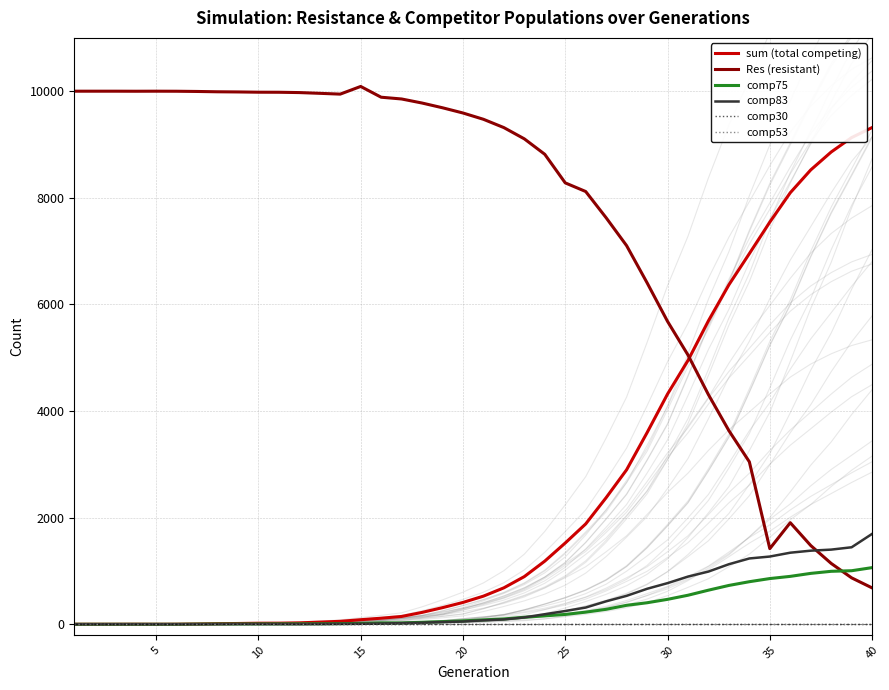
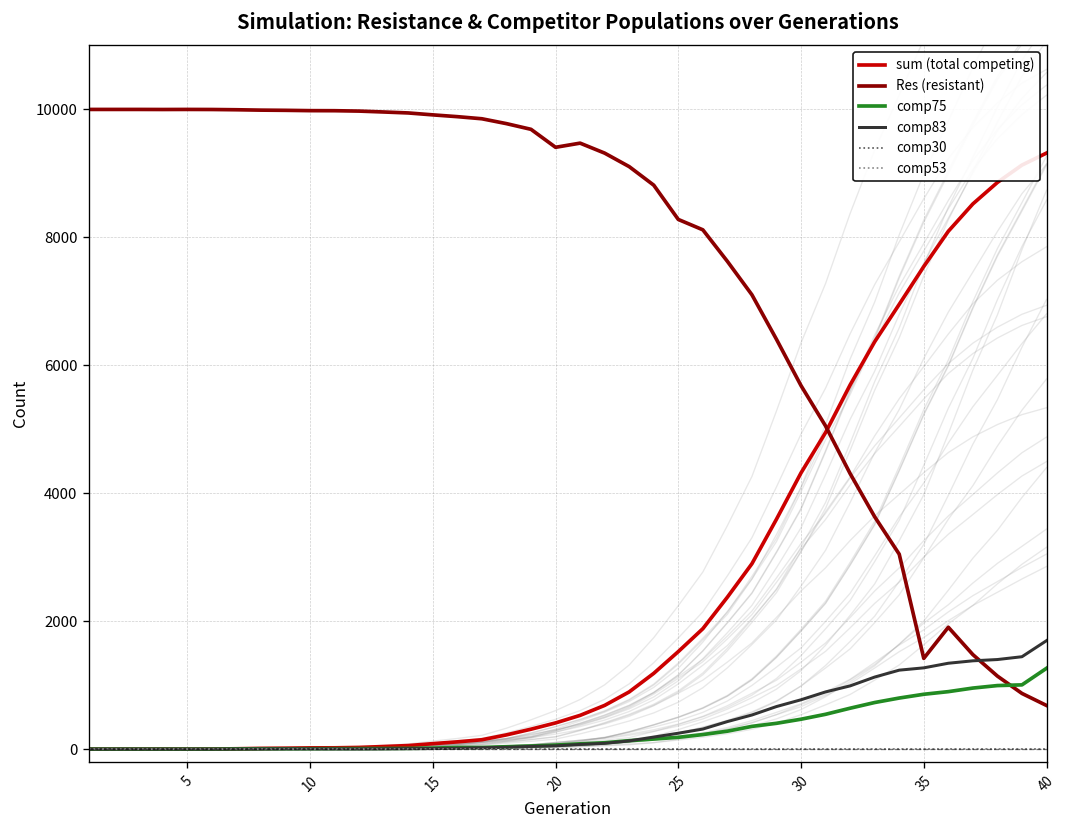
  {
    "sum (total competing)": {
      "20": 400,
      "25": 1500,
      "30": 4300,
      "40": 9300
    },
    "Res (resistant)": {
      "5": 10000,
      "10": 10000,
-     "15": 10100,
-     "20": 9600,
+     "15": 9900,
+     "20": 9400,
      "25": 8300,
      "30": 5700,
      "35": 1400,
      "40": 700
    },
    "comp75": {
      "30": 500,
      "35": 900,
-     "40": 1100
+     "40": 1300
    },
    "comp83": {
      "30": 800,
      "35": 1300,
      "40": 1700
    }
  }
